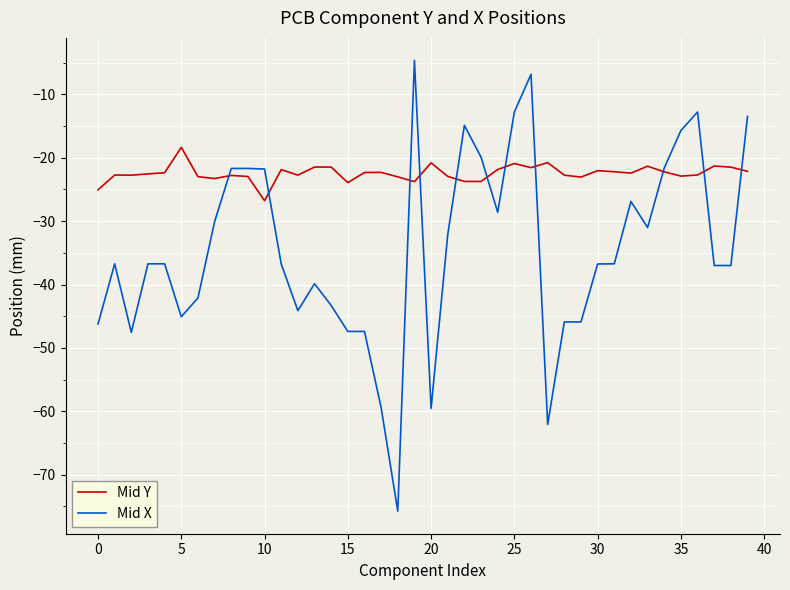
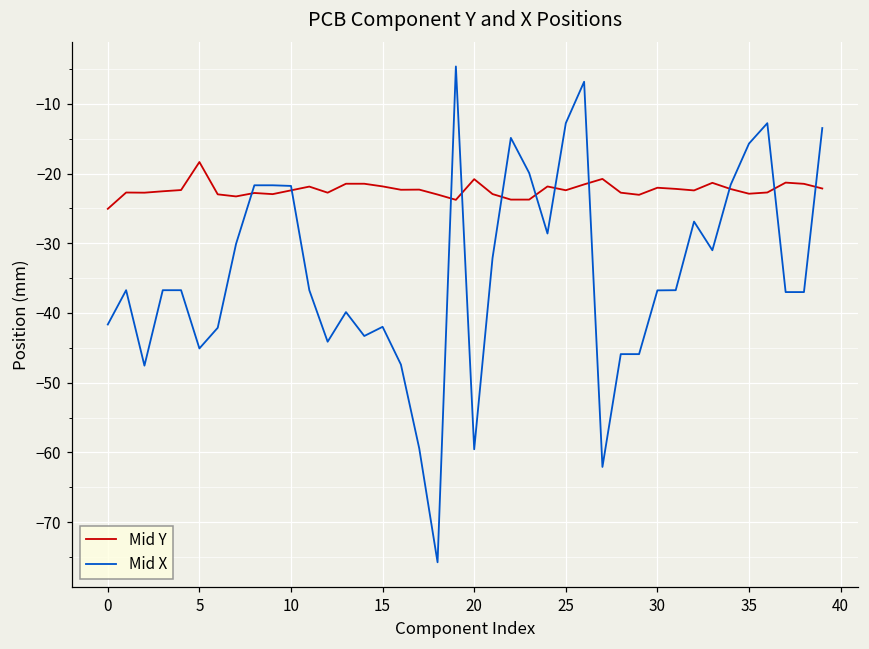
  {
    "Mid Y": {
      "0": -25,
      "5": -18,
-     "10": -27,
-     "15": -24,
+     "10": -22,
+     "15": -22,
      "20": -21,
-     "25": -21,
+     "25": -22,
      "30": -22,
      "35": -23
    },
    "Mid X": {
-     "0": -46,
+     "0": -42,
      "5": -45,
      "10": -22,
-     "15": -47,
+     "15": -42,
      "20": -60,
      "25": -13,
      "30": -37,
      "35": -16
    }
  }
